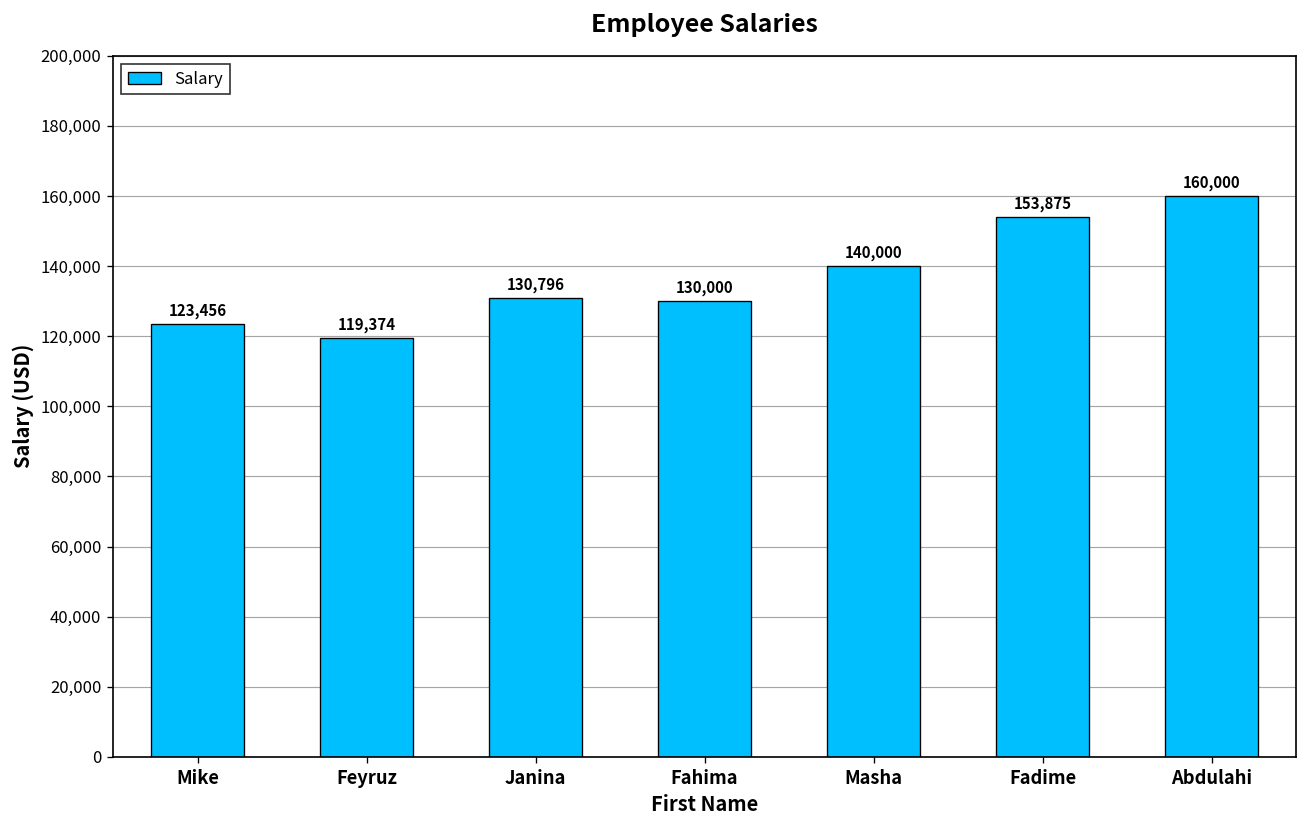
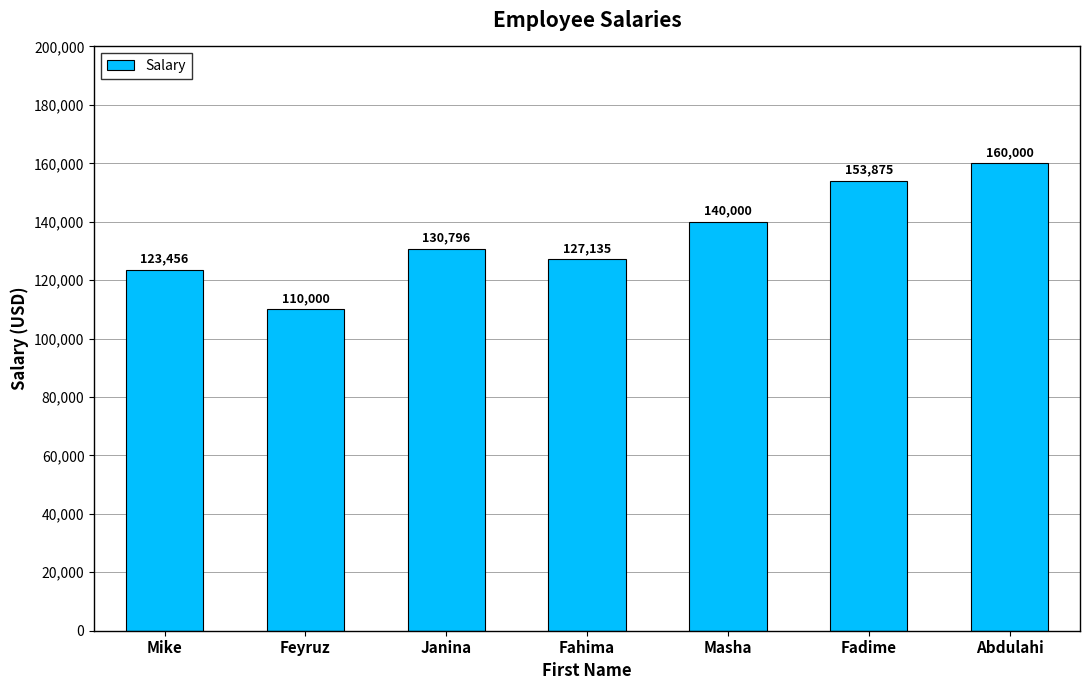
  {
    "Mike": "123,456",
-   "Feyruz": "119,374",
+   "Feyruz": "110,000",
    "Janina": "130,796",
-   "Fahima": "130,000",
+   "Fahima": "127,135",
    "Masha": "140,000",
    "Fadime": "153,875",
    "Abdulahi": "160,000"
  }
